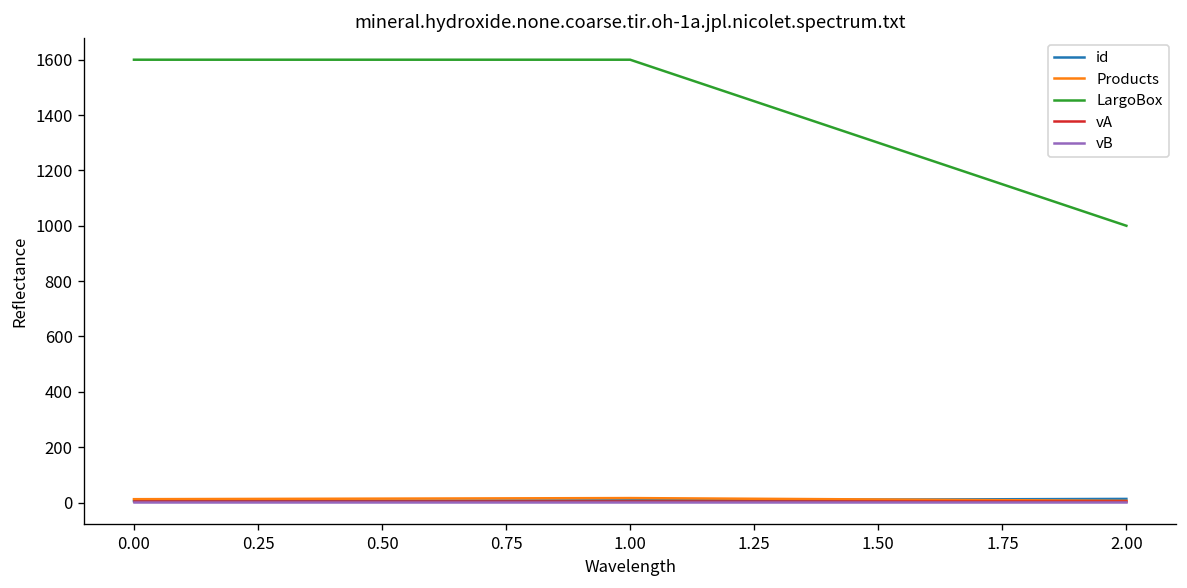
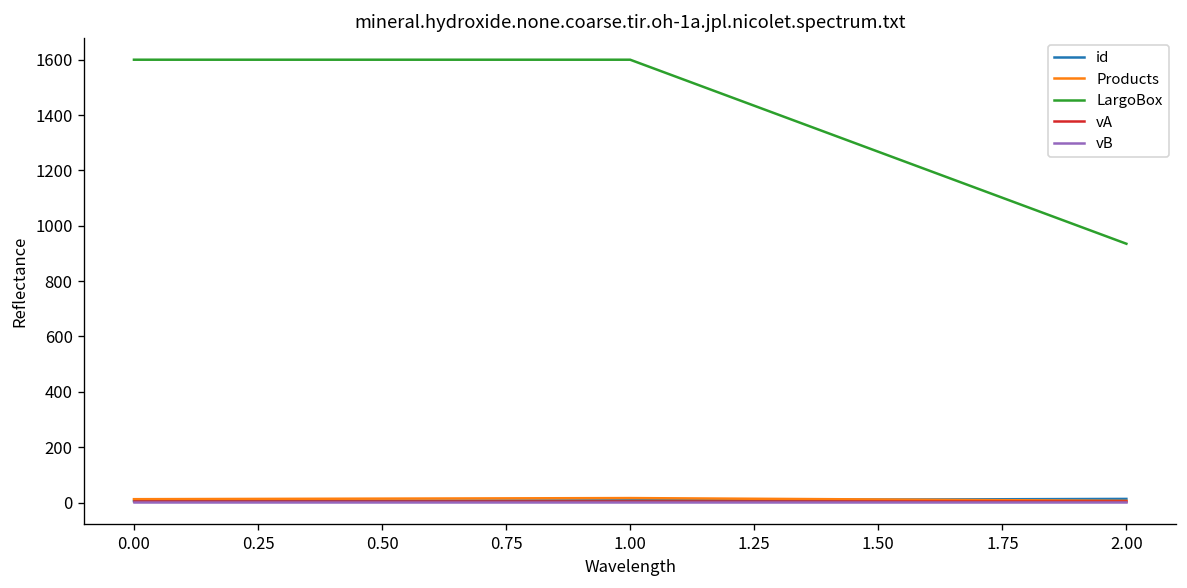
  {
    "LargoBox": {
      "0.00": 1600,
      "1.00": 1600,
-     "2.00": 1000
+     "2.00": 940
    }
  }
